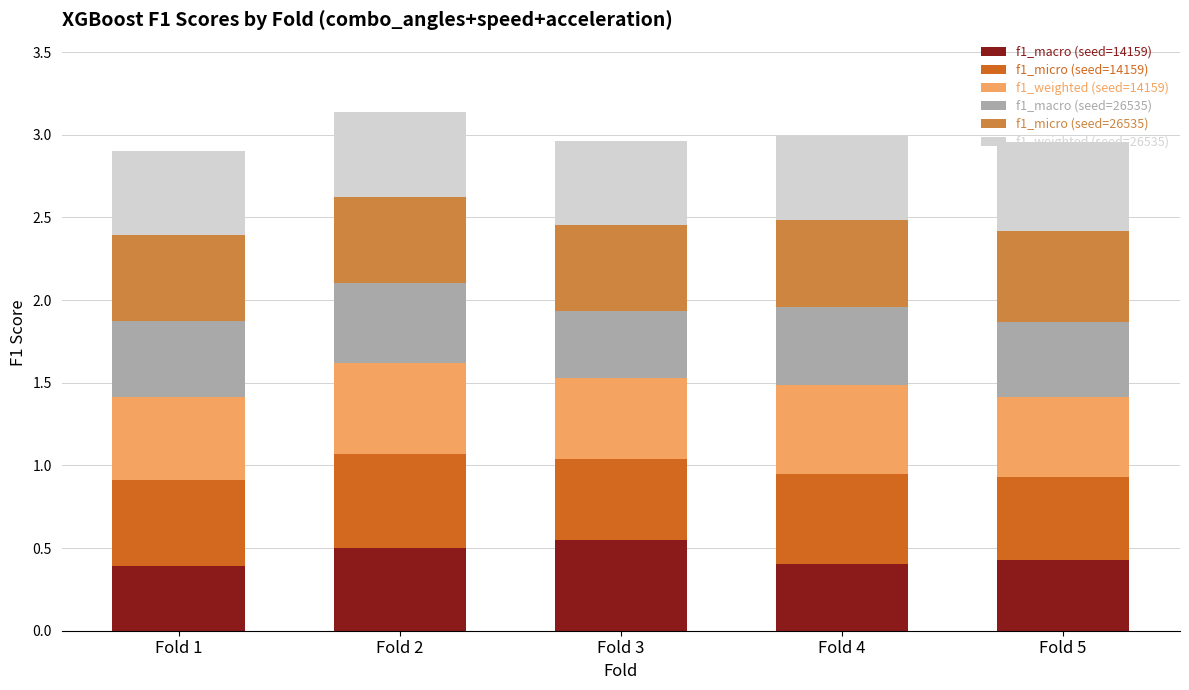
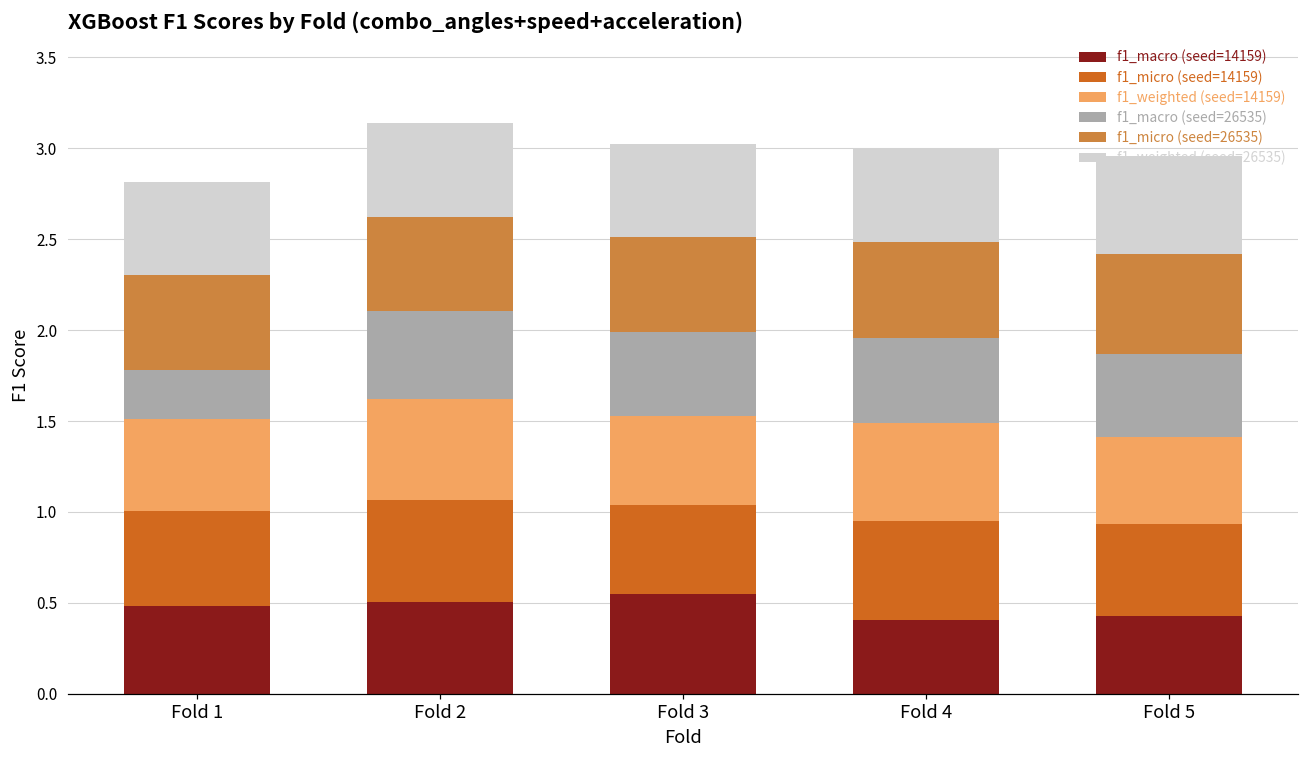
  {
    "f1_macro (seed=14159)": {
-     "Fold 1": 0.39,
+     "Fold 1": 0.49,
      "Fold 2": 0.50,
      "Fold 3": 0.55,
      "Fold 4": 0.40,
      "Fold 5": 0.43
    },
    "f1_macro (seed=26535)": {
-     "Fold 1": 0.46,
+     "Fold 1": 0.27,
      "Fold 2": 0.48,
-     "Fold 3": 0.41,
+     "Fold 3": 0.46,
      "Fold 4": 0.47,
      "Fold 5": 0.45
    }
  }
